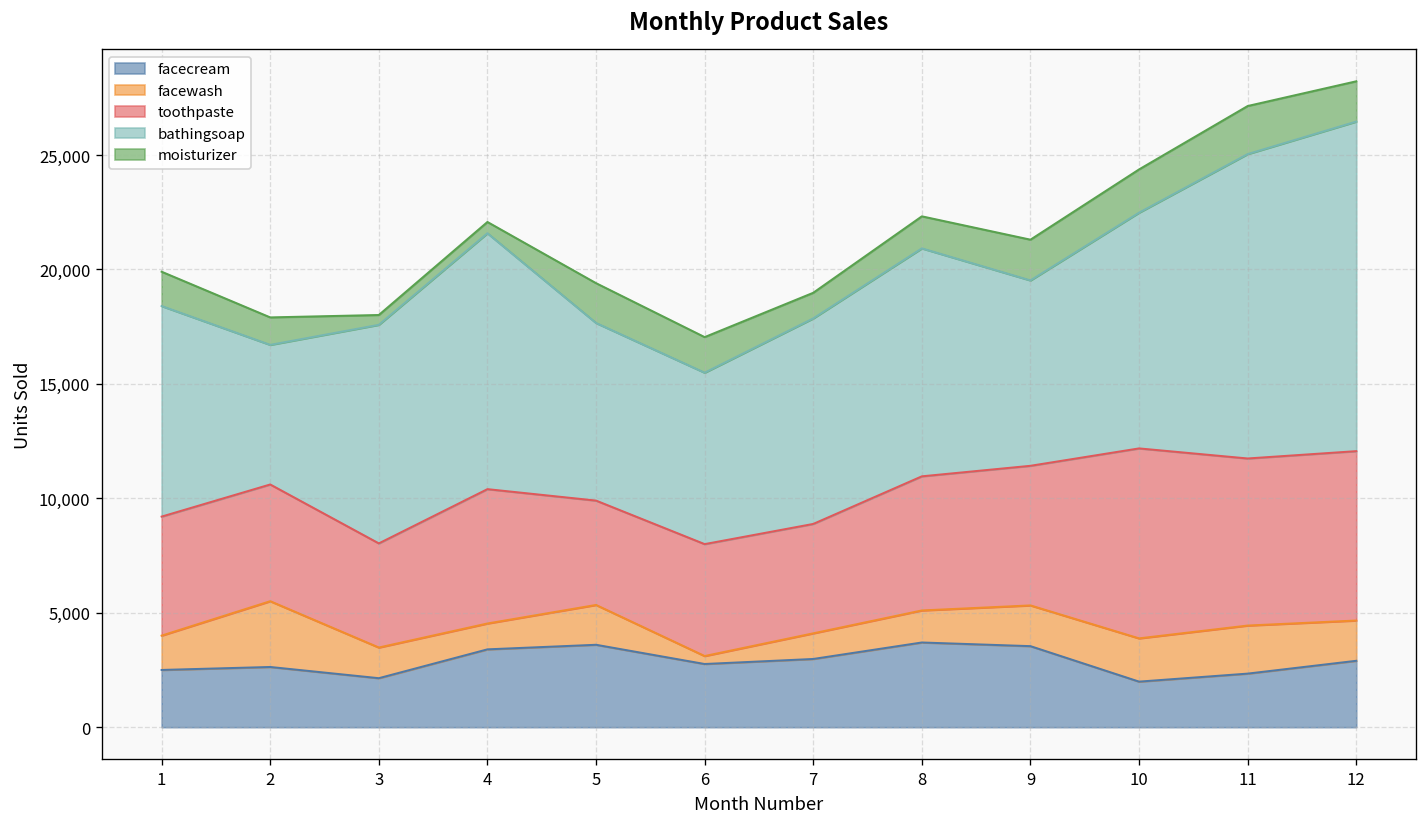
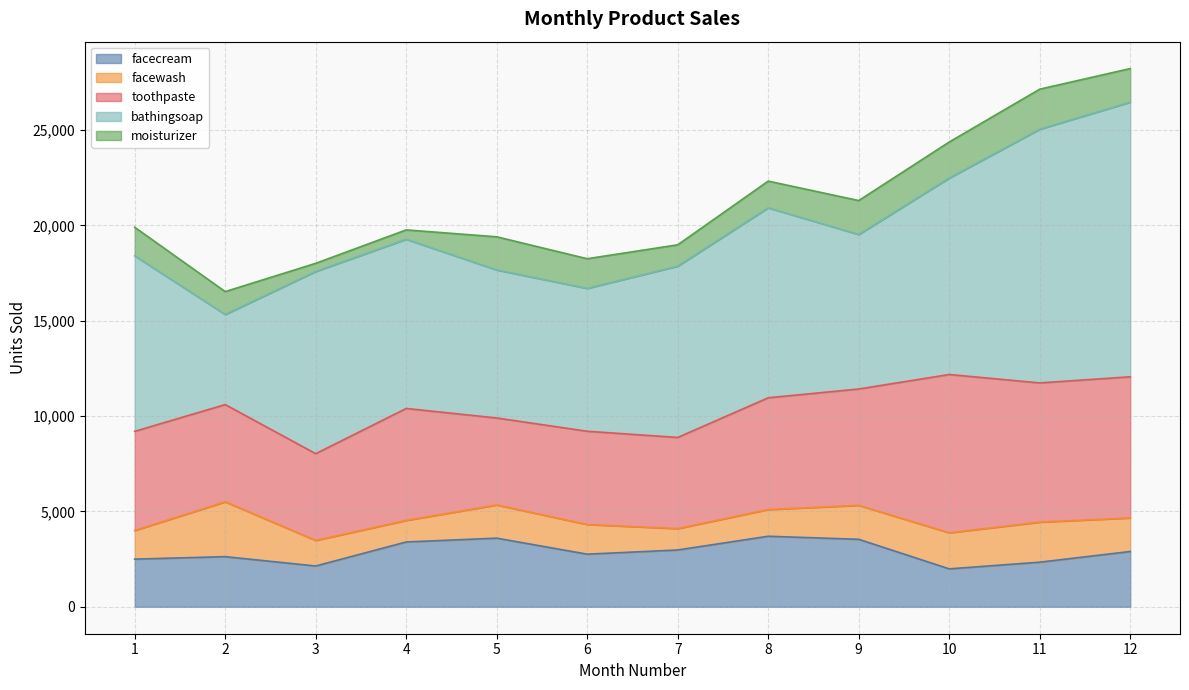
  {
    "facecream": {
      "1": "2,500",
      "2": "2,600",
      "3": "2,100",
      "4": "3,400",
      "5": "3,600",
      "6": "2,800",
      "7": "3,000",
      "8": "3,700",
      "9": "3,500",
      "10": "2,000",
      "11": "2,300",
      "12": "2,900"
    },
    "facewash": {
      "1": "1,500",
      "2": "2,900",
      "3": "1,300",
      "4": "1,100",
      "5": "1,700",
-     "6": "300",
+     "6": "1,600",
      "7": "1,100",
      "8": "1,400",
      "9": "1,800",
      "10": "1,900",
      "11": "2,100",
      "12": "1,800"
    },
    "toothpaste": {
      "1": "5,200",
      "2": "5,100",
      "3": "4,600",
      "4": "5,900",
      "5": "4,600",
      "6": "4,900",
      "7": "4,800",
      "8": "5,900",
      "9": "6,100",
      "10": "8,300",
      "11": "7,300",
      "12": "7,400"
    },
    "bathingsoap": {
      "1": "9,200",
-     "2": "6,100",
+     "2": "4,700",
      "3": "9,600",
-     "4": "11,200",
+     "4": "8,900",
      "5": "7,800",
      "6": "7,500",
      "7": "9,000",
      "8": "10,000",
      "9": "8,100",
      "10": "10,300",
      "11": "13,300",
      "12": "14,400"
    },
    "moisturizer": {
      "1": "1,500",
      "2": "1,200",
      "3": "400",
      "4": "500",
      "5": "1,700",
      "6": "1,600",
      "7": "1,100",
      "8": "1,400",
      "9": "1,800",
      "10": "1,900",
      "11": "2,100",
      "12": "1,800"
    }
  }
